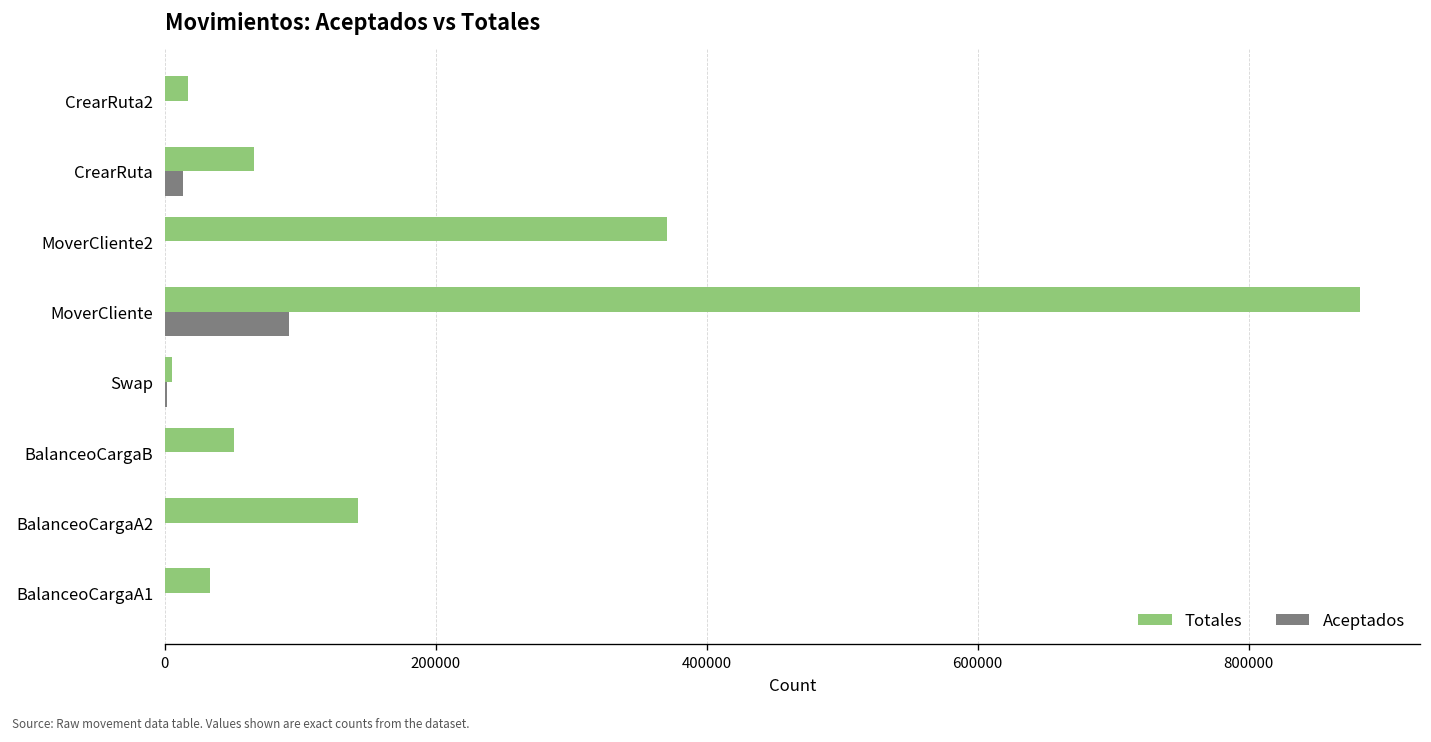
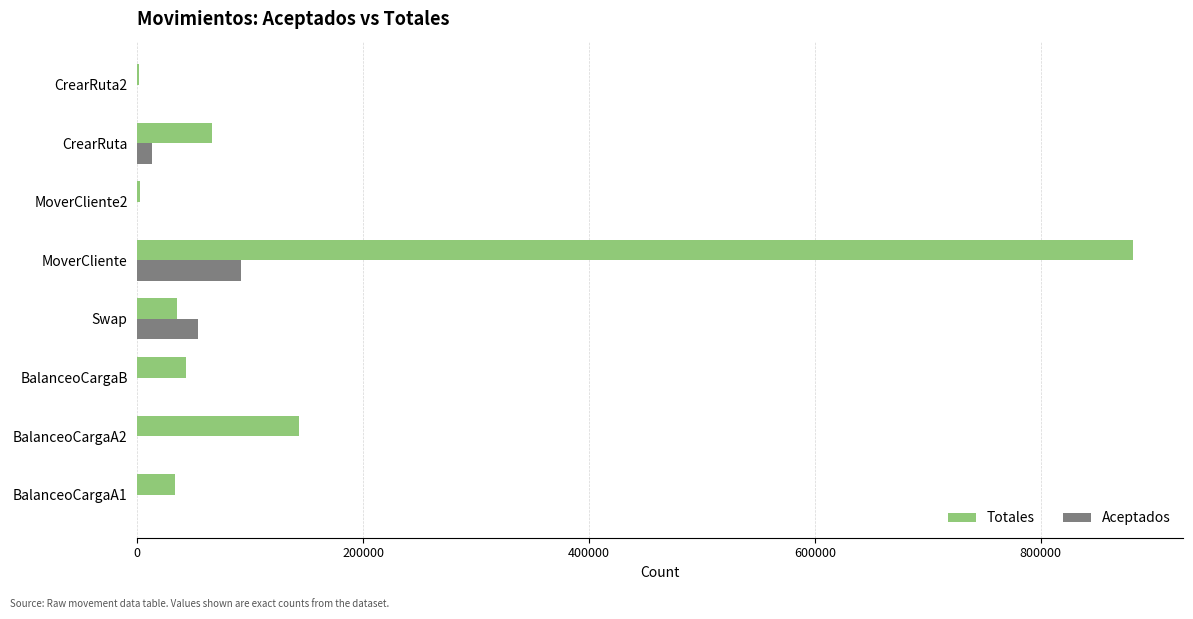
  {
    "Totales": {
-     "CrearRuta2": 17000,
+     "CrearRuta2": 2000,
      "CrearRuta": 66000,
-     "MoverCliente2": 371000,
+     "MoverCliente2": 2000,
      "MoverCliente": 882000,
-     "Swap": 5000,
-     "BalanceoCargaB": 51000,
+     "Swap": 35000,
+     "BalanceoCargaB": 43000,
      "BalanceoCargaA2": 143000,
      "BalanceoCargaA1": 34000
    },
    "Aceptados": {
      "CrearRuta2": 0,
      "CrearRuta": 13000,
      "MoverCliente": 92000,
-     "Swap": 1000,
+     "Swap": 54000,
      "BalanceoCargaB": 0,
      "BalanceoCargaA2": 0,
      "BalanceoCargaA1": 0
    }
  }
